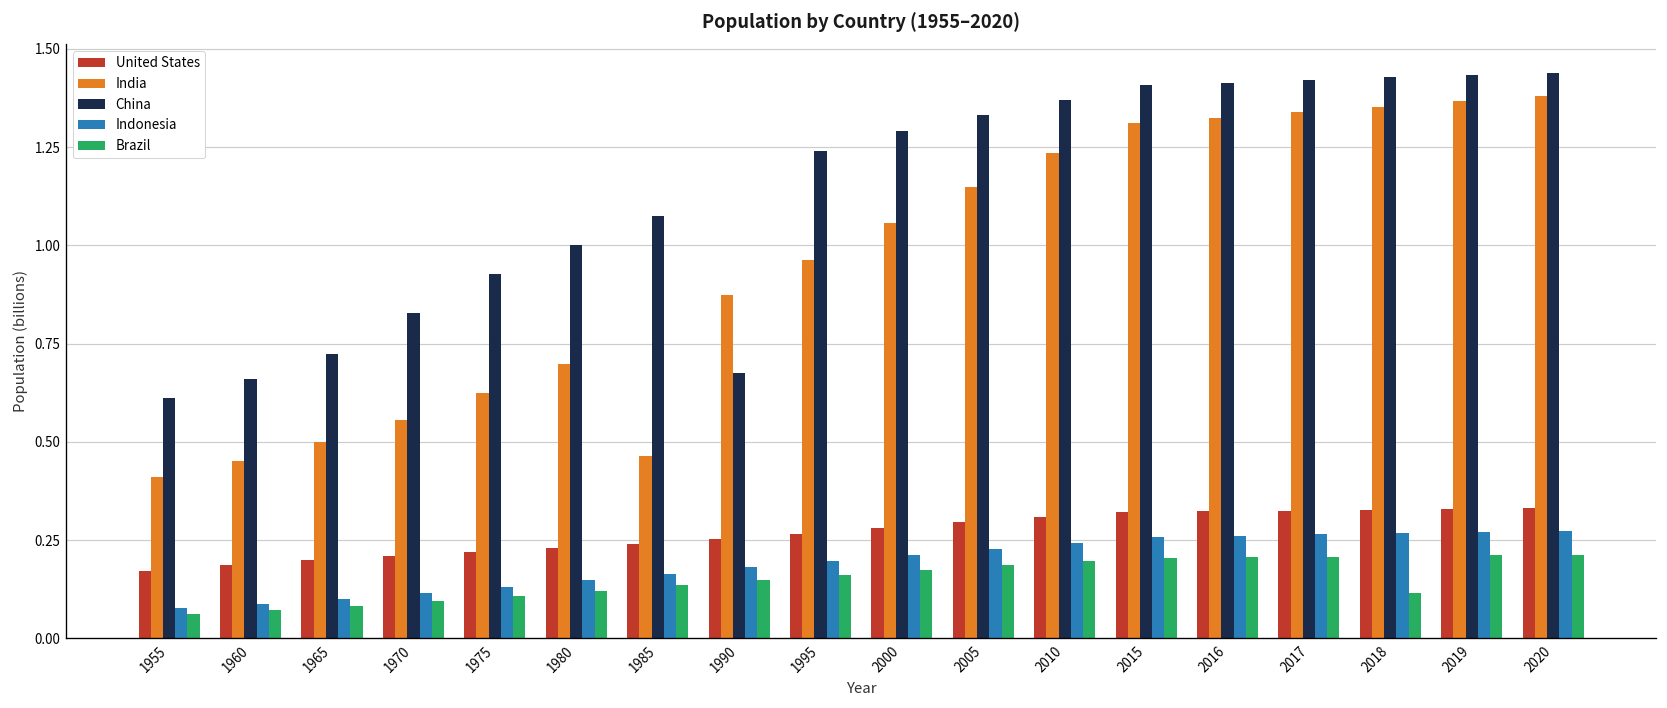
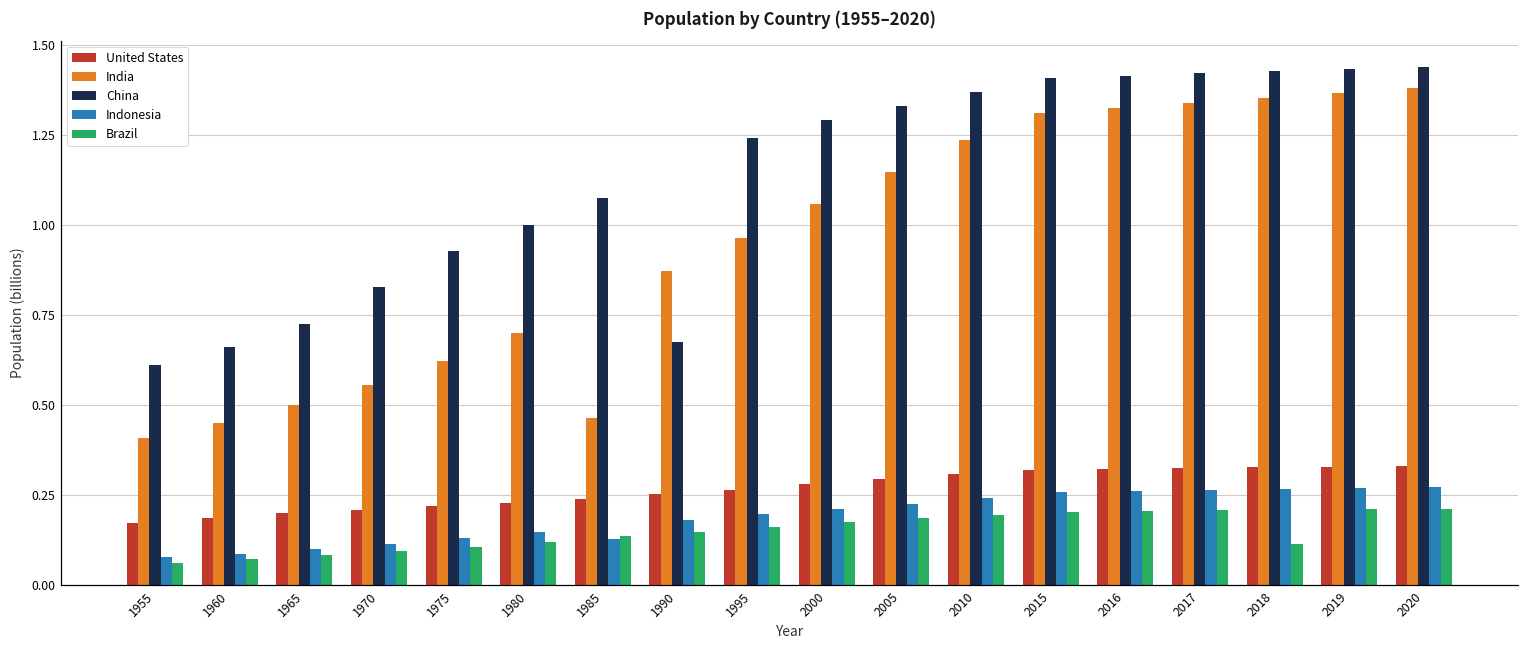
  {
    "United States": {
      "1955": 0.17,
      "1960": 0.19,
      "1965": 0.20,
      "1970": 0.21,
      "1975": 0.22,
      "1980": 0.23,
      "1985": 0.24,
      "1990": 0.25,
      "1995": 0.27,
      "2000": 0.28,
      "2005": 0.29,
      "2010": 0.31,
      "2015": 0.32,
      "2016": 0.32,
      "2017": 0.33,
      "2018": 0.33,
      "2019": 0.33,
      "2020": 0.33
    },
    "India": {
      "1955": 0.41,
      "1960": 0.45,
      "1965": 0.50,
      "1970": 0.56,
      "1975": 0.62,
      "1980": 0.70,
      "1985": 0.46,
      "1990": 0.87,
      "1995": 0.96,
      "2000": 1.06,
      "2005": 1.15,
      "2010": 1.23,
      "2015": 1.31,
      "2016": 1.32,
      "2017": 1.34,
      "2018": 1.35,
      "2019": 1.37,
      "2020": 1.38
    },
    "China": {
      "1955": 0.61,
      "1960": 0.66,
      "1965": 0.72,
      "1970": 0.83,
      "1975": 0.93,
      "1980": 1.00,
      "1985": 1.08,
      "1990": 0.67,
      "1995": 1.24,
      "2000": 1.29,
      "2005": 1.33,
      "2010": 1.37,
      "2015": 1.41,
      "2016": 1.41,
      "2017": 1.42,
      "2018": 1.43,
      "2019": 1.43,
      "2020": 1.44
    },
    "Indonesia": {
      "1955": 0.08,
      "1960": 0.09,
      "1965": 0.10,
      "1970": 0.11,
      "1975": 0.13,
      "1980": 0.15,
-     "1985": 0.16,
+     "1985": 0.13,
      "1990": 0.18,
      "1995": 0.20,
      "2000": 0.21,
      "2005": 0.23,
      "2010": 0.24,
      "2015": 0.26,
      "2016": 0.26,
      "2017": 0.26,
      "2018": 0.27,
      "2019": 0.27,
      "2020": 0.27
    },
    "Brazil": {
      "1955": 0.06,
      "1960": 0.07,
      "1965": 0.08,
      "1970": 0.10,
      "1975": 0.11,
      "1980": 0.12,
      "1985": 0.14,
      "1990": 0.15,
      "1995": 0.16,
      "2000": 0.17,
      "2005": 0.19,
      "2010": 0.20,
      "2015": 0.20,
      "2016": 0.21,
      "2017": 0.21,
      "2018": 0.12,
      "2019": 0.21,
      "2020": 0.21
    }
  }
